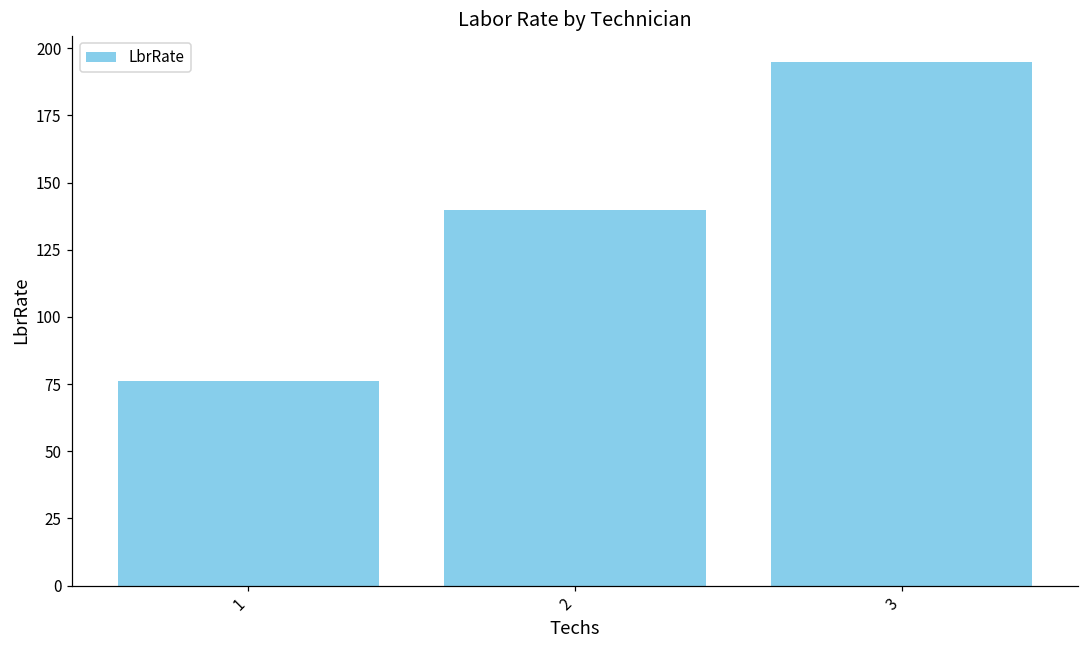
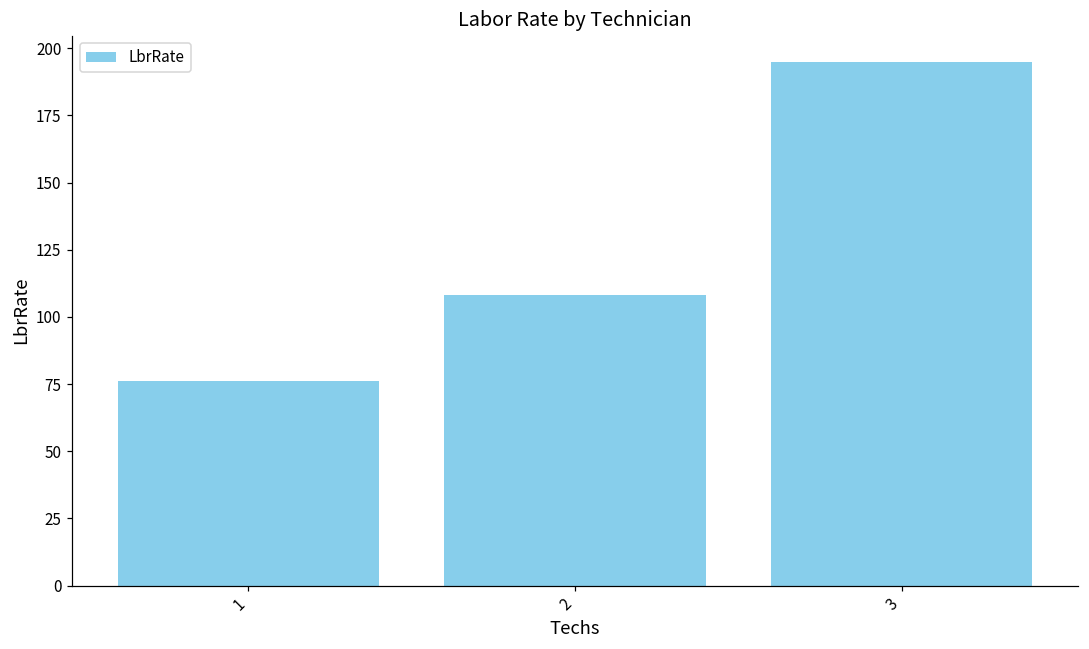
  {
    "1": 76,
-   "2": 140,
+   "2": 108,
    "3": 195
  }
